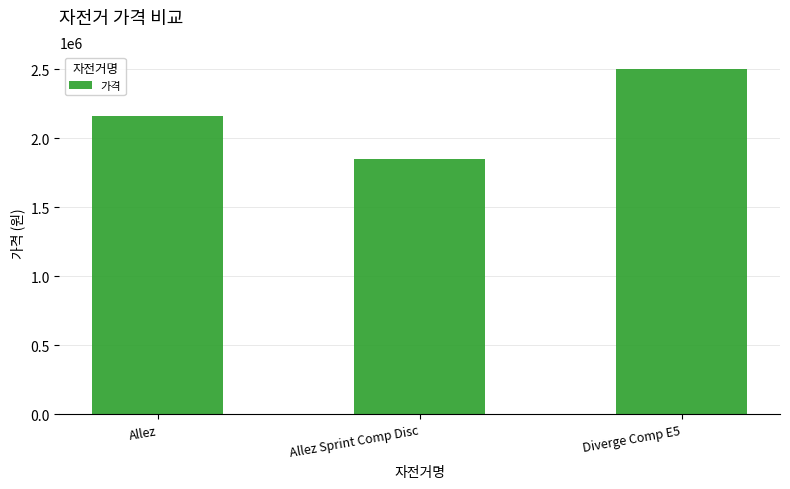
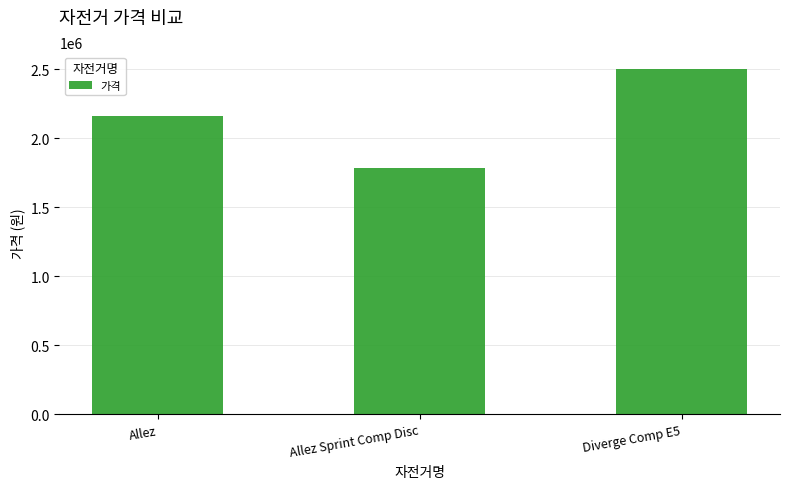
  {
    "Allez": 2160000,
-   "Allez Sprint Comp Disc": 1850000,
+   "Allez Sprint Comp Disc": 1790000,
    "Diverge Comp E5": 2500000
  }
